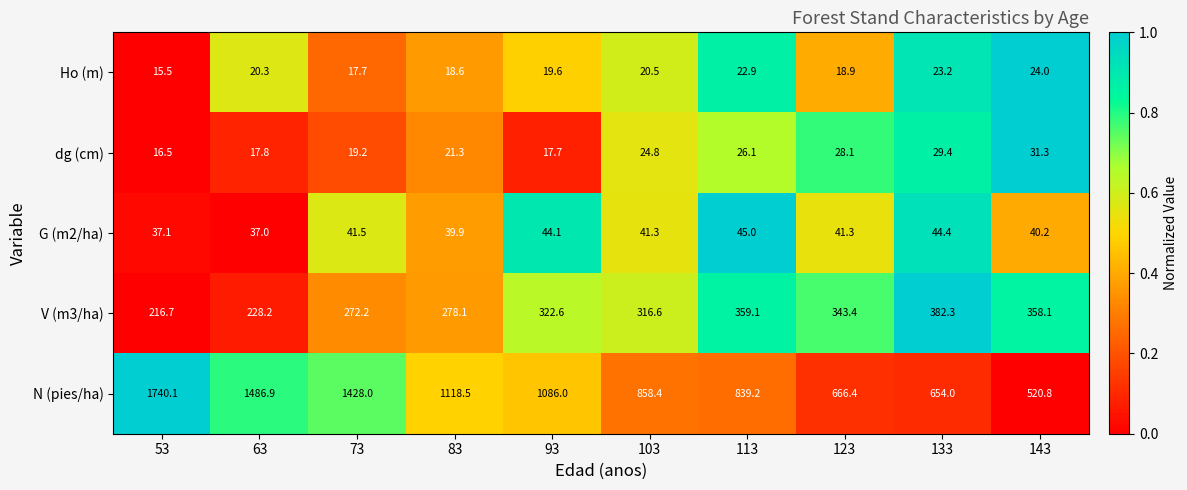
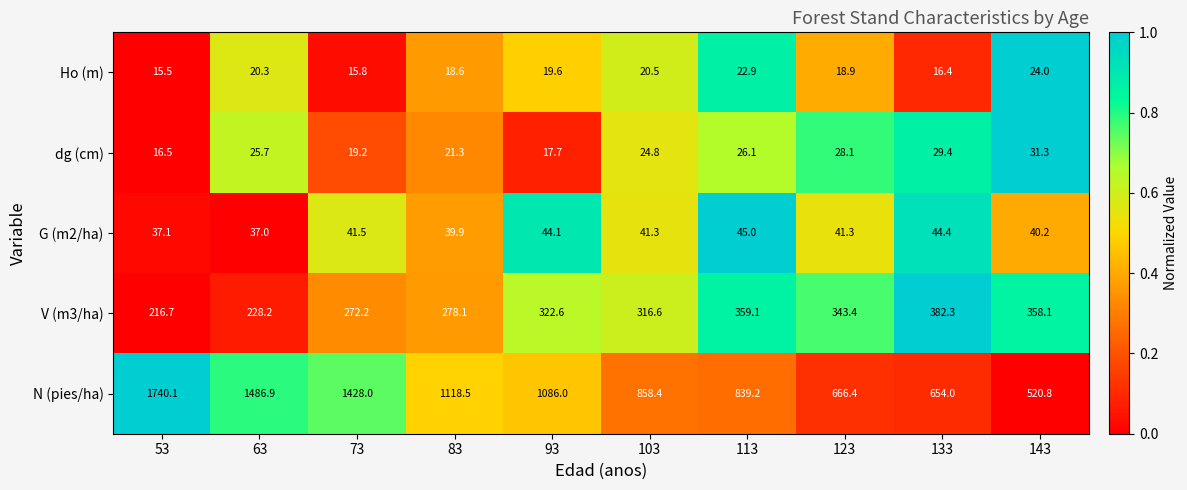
  {
    "Ho (m)": {
      "53": 15.5,
      "63": 20.3,
-     "73": 17.7,
+     "73": 15.8,
      "83": 18.6,
      "93": 19.6,
      "103": 20.5,
      "113": 22.9,
      "123": 18.9,
-     "133": 23.2,
+     "133": 16.4,
      "143": 24.0
    },
    "dg (cm)": {
      "53": 16.5,
-     "63": 17.8,
+     "63": 25.7,
      "73": 19.2,
      "83": 21.3,
      "93": 17.7,
      "103": 24.8,
      "113": 26.1,
      "123": 28.1,
      "133": 29.4,
      "143": 31.3
    },
    "G (m2/ha)": {
      "53": 37.1,
      "63": 37.0,
      "73": 41.5,
      "83": 39.9,
      "93": 44.1,
      "103": 41.3,
      "113": 45.0,
      "123": 41.3,
      "133": 44.4,
      "143": 40.2
    },
    "V (m3/ha)": {
      "53": 216.7,
      "63": 228.2,
      "73": 272.2,
      "83": 278.1,
      "93": 322.6,
      "103": 316.6,
      "113": 359.1,
      "123": 343.4,
      "133": 382.3,
      "143": 358.1
    },
    "N (pies/ha)": {
      "53": 1740.1,
      "63": 1486.9,
      "73": 1428.0,
      "83": 1118.5,
      "93": 1086.0,
      "103": 858.4,
      "113": 839.2,
      "123": 666.4,
      "133": 654.0,
      "143": 520.8
    }
  }
